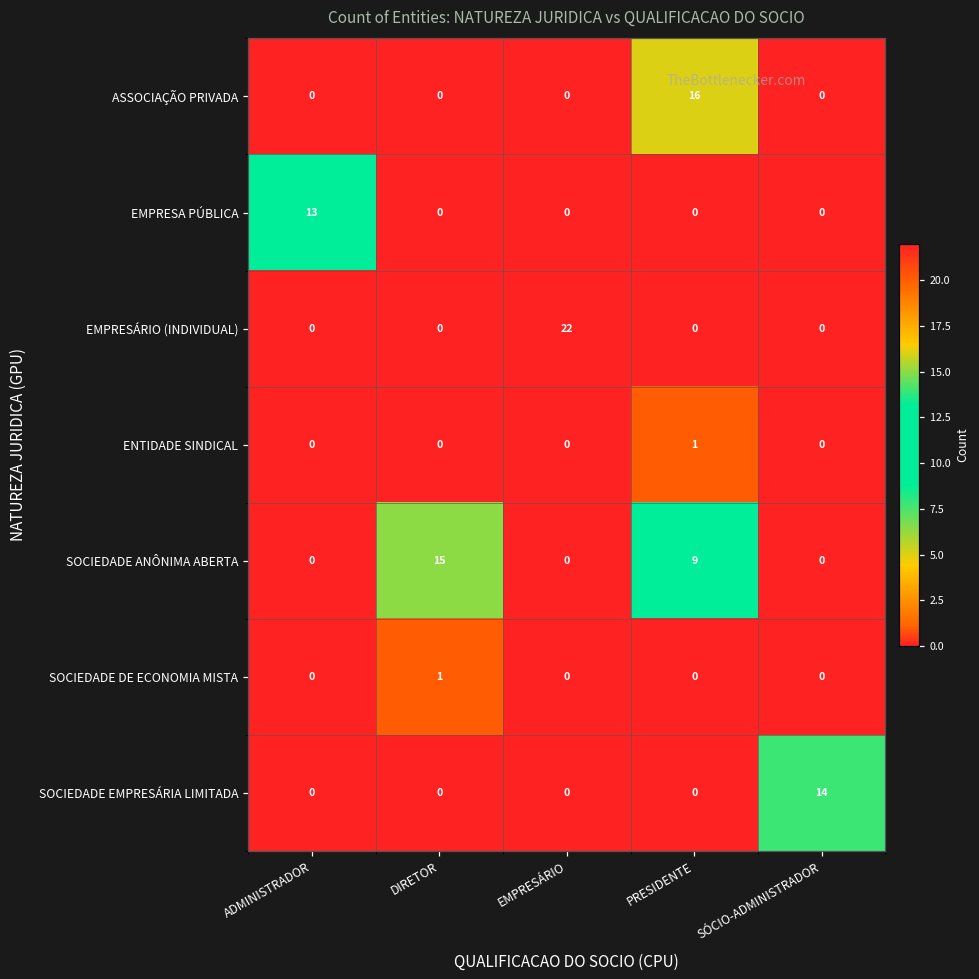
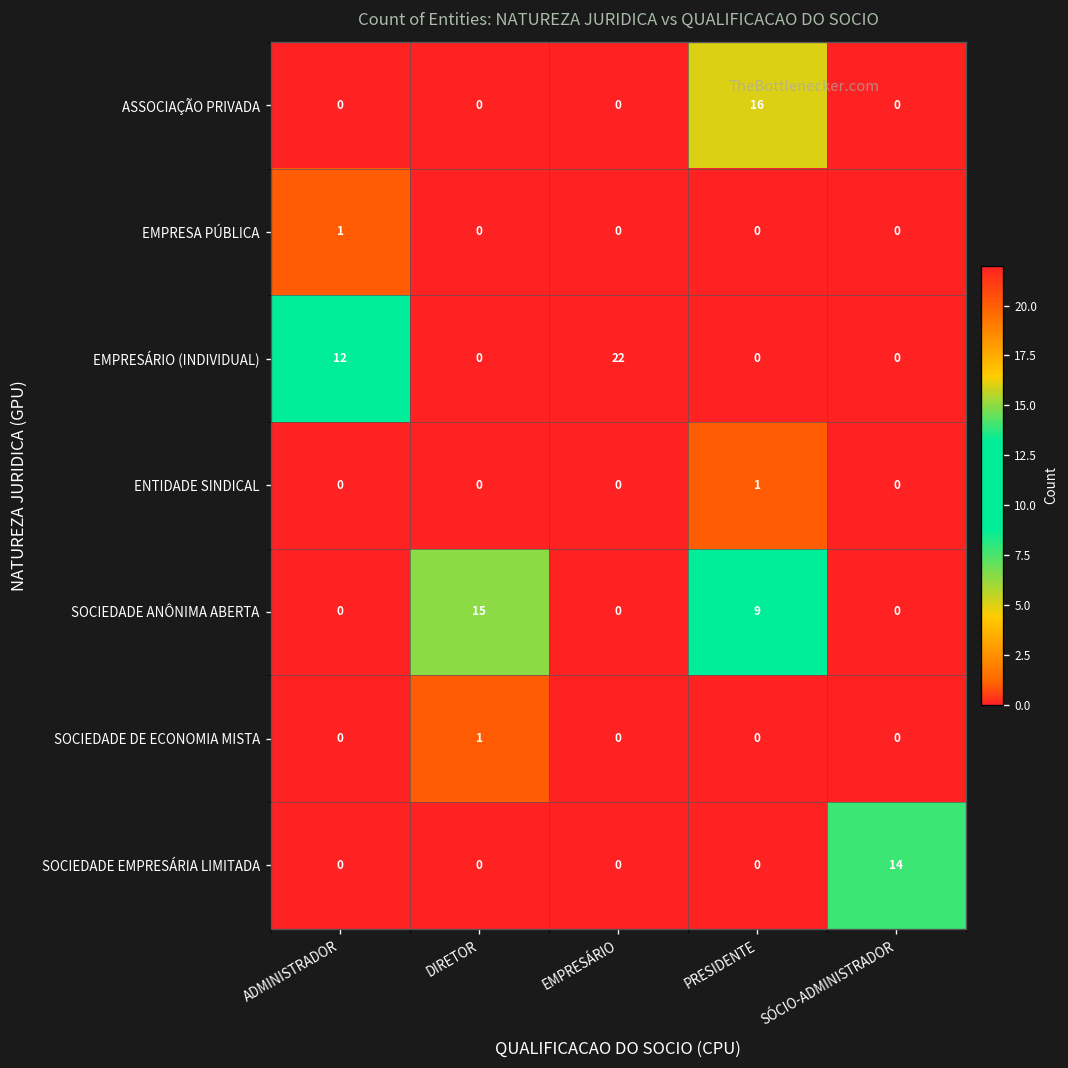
  {
    "ASSOCIAÇÃO PRIVADA": {
      "ADMINISTRADOR": 0,
      "DIRETOR": 0,
      "EMPRESÁRIO": 0,
      "PRESIDENTE": 16,
      "SÓCIO-ADMINISTRADOR": 0
    },
    "EMPRESA PÚBLICA": {
-     "ADMINISTRADOR": 13,
+     "ADMINISTRADOR": 1,
      "DIRETOR": 0,
      "EMPRESÁRIO": 0,
      "PRESIDENTE": 0,
      "SÓCIO-ADMINISTRADOR": 0
    },
    "EMPRESÁRIO (INDIVIDUAL)": {
-     "ADMINISTRADOR": 0,
+     "ADMINISTRADOR": 12,
      "DIRETOR": 0,
      "EMPRESÁRIO": 22,
      "PRESIDENTE": 0,
      "SÓCIO-ADMINISTRADOR": 0
    },
    "ENTIDADE SINDICAL": {
      "ADMINISTRADOR": 0,
      "DIRETOR": 0,
      "EMPRESÁRIO": 0,
      "PRESIDENTE": 1,
      "SÓCIO-ADMINISTRADOR": 0
    },
    "SOCIEDADE ANÔNIMA ABERTA": {
      "ADMINISTRADOR": 0,
      "DIRETOR": 15,
      "EMPRESÁRIO": 0,
      "PRESIDENTE": 9,
      "SÓCIO-ADMINISTRADOR": 0
    },
    "SOCIEDADE DE ECONOMIA MISTA": {
      "ADMINISTRADOR": 0,
      "DIRETOR": 1,
      "EMPRESÁRIO": 0,
      "PRESIDENTE": 0,
      "SÓCIO-ADMINISTRADOR": 0
    },
    "SOCIEDADE EMPRESÁRIA LIMITADA": {
      "ADMINISTRADOR": 0,
      "DIRETOR": 0,
      "EMPRESÁRIO": 0,
      "PRESIDENTE": 0,
      "SÓCIO-ADMINISTRADOR": 14
    }
  }
